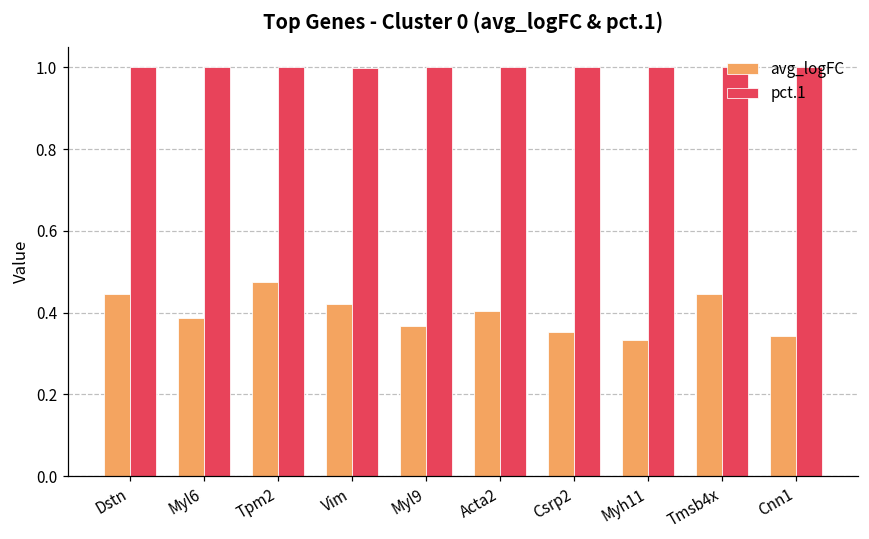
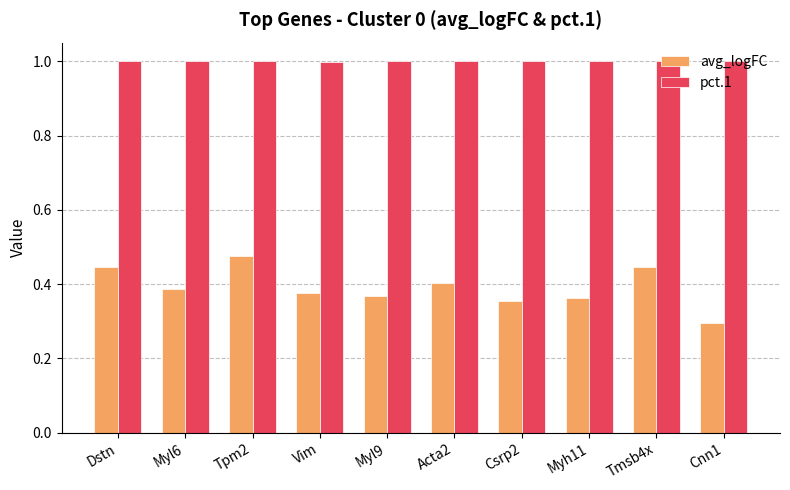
  {
    "avg_logFC": {
      "Dstn": 0.45,
      "Myl6": 0.39,
      "Tpm2": 0.47,
-     "Vim": 0.42,
+     "Vim": 0.38,
      "Myl9": 0.37,
      "Acta2": 0.40,
      "Csrp2": 0.35,
-     "Myh11": 0.33,
+     "Myh11": 0.36,
      "Tmsb4x": 0.45,
-     "Cnn1": 0.34
+     "Cnn1": 0.30
    },
    "pct.1": {
      "Dstn": 1.00,
      "Myl6": 1.00,
      "Tpm2": 1.00,
      "Vim": 1.00,
      "Myl9": 1.00,
      "Acta2": 1.00,
      "Csrp2": 1.00,
      "Myh11": 1.00,
      "Tmsb4x": 1.00,
      "Cnn1": 1.00
    }
  }
